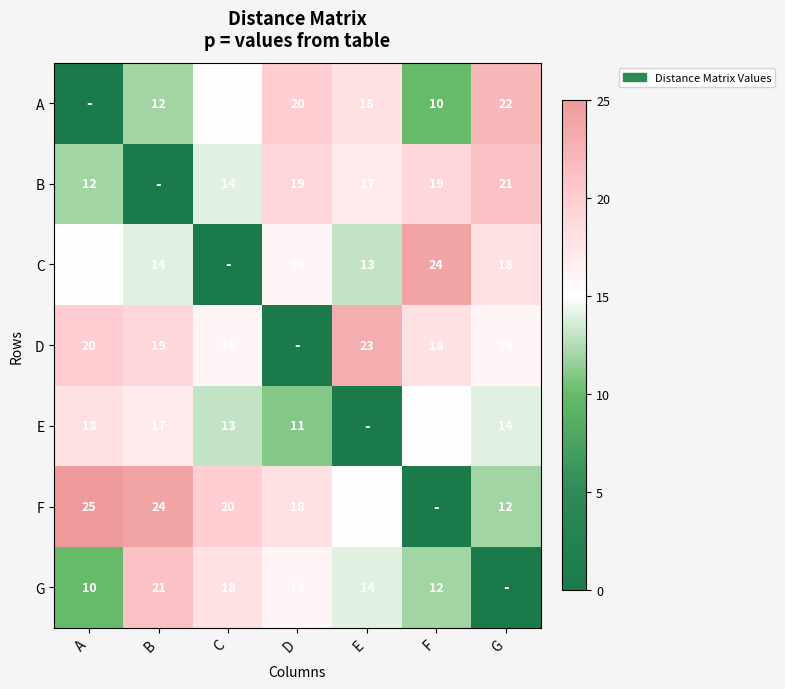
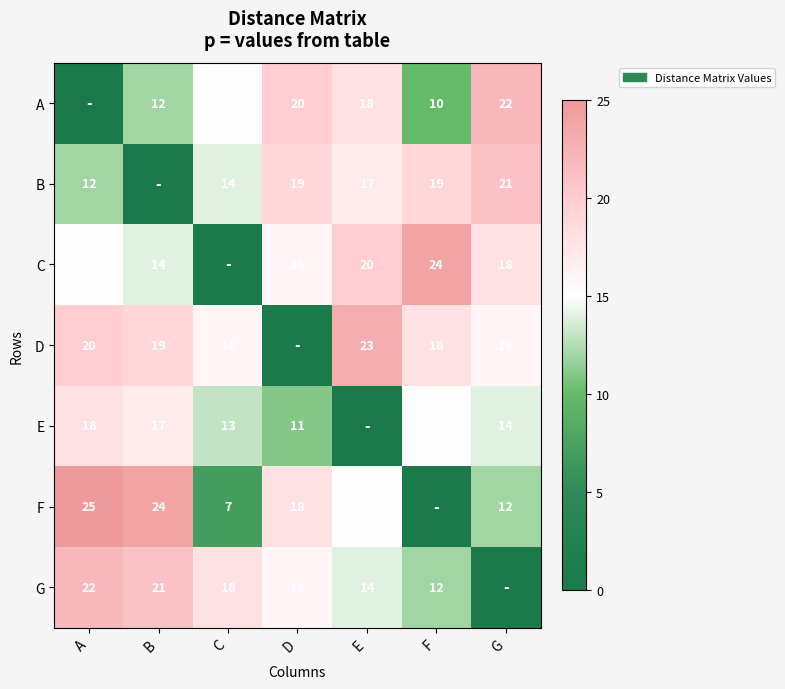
  {
    "A": {
      "B": 12,
      "D": 20,
      "F": 10,
      "G": 22
    },
    "B": {
      "A": 12,
      "G": 21
    },
    "C": {
-     "E": 13,
+     "E": 20,
      "F": 24
    },
    "D": {
      "A": 20,
      "E": 23
    },
    "E": {
      "C": 13,
      "D": 11
    },
    "F": {
      "A": 25,
      "B": 24,
-     "C": 20,
+     "C": 7,
      "G": 12
    },
    "G": {
-     "A": 10,
+     "A": 22,
      "B": 21,
      "F": 12
    }
  }
